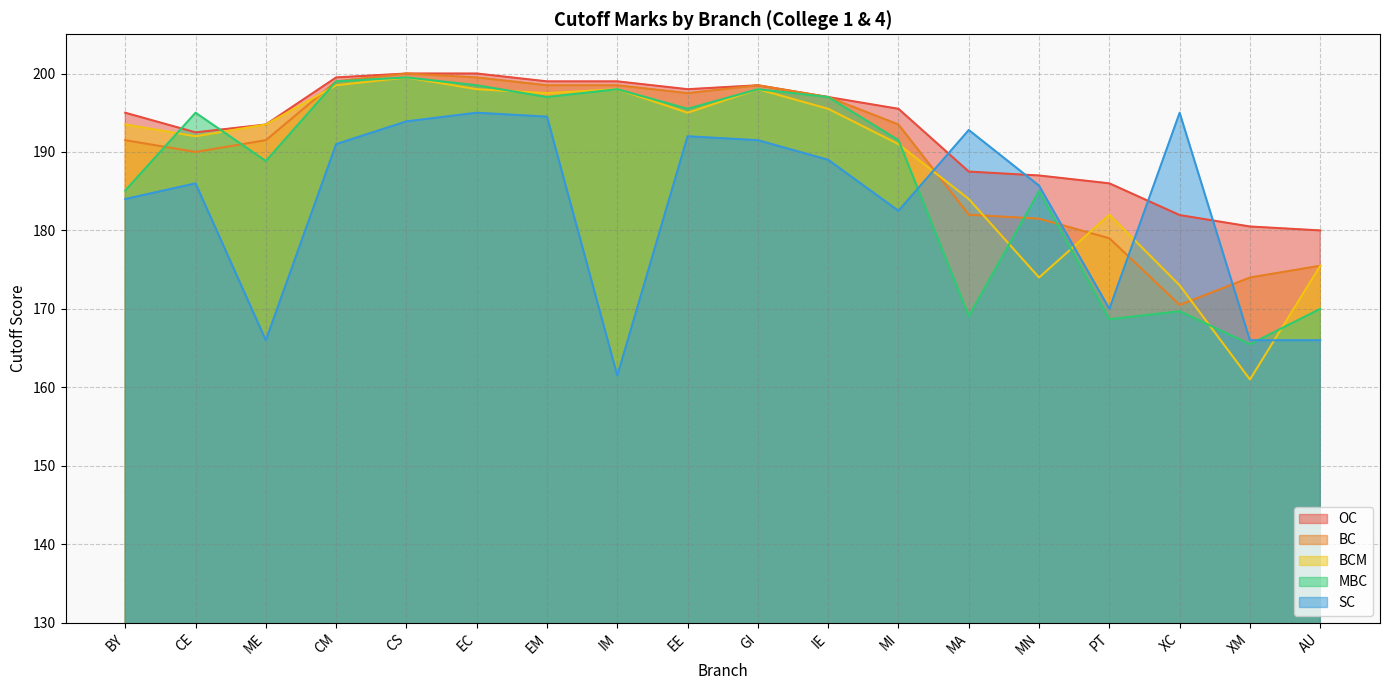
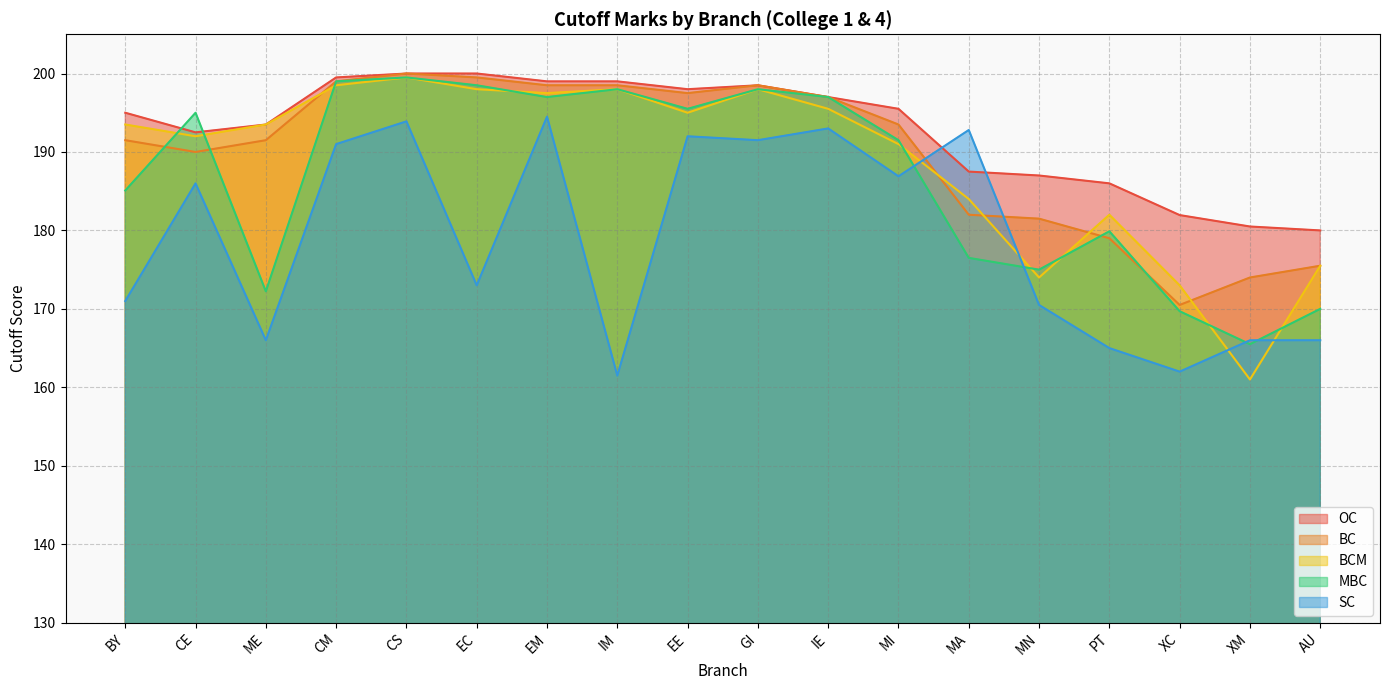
  {
    "MBC": {
      "BY": 185,
      "CE": 195,
-     "ME": 189,
+     "ME": 172,
      "EC": 199,
      "EM": 197,
      "EE": 196,
      "MI": 192,
-     "MA": 169,
-     "MN": 185,
-     "PT": 169,
+     "MA": 177,
+     "MN": 175,
+     "PT": 180,
      "XC": 170,
      "XM": 166,
      "AU": 170
    },
    "SC": {
-     "BY": 184,
+     "BY": 171,
      "CE": 186,
      "ME": 166,
      "CM": 191,
      "CS": 194,
-     "EC": 195,
+     "EC": 173,
      "EM": 195,
      "IM": 162,
      "EE": 192,
      "GI": 192,
-     "IE": 189,
-     "MI": 183,
+     "IE": 193,
+     "MI": 187,
      "MA": 193,
-     "MN": 186,
-     "PT": 170,
-     "XC": 195,
+     "MN": 171,
+     "PT": 165,
+     "XC": 162,
      "XM": 166,
      "AU": 166
    }
  }
